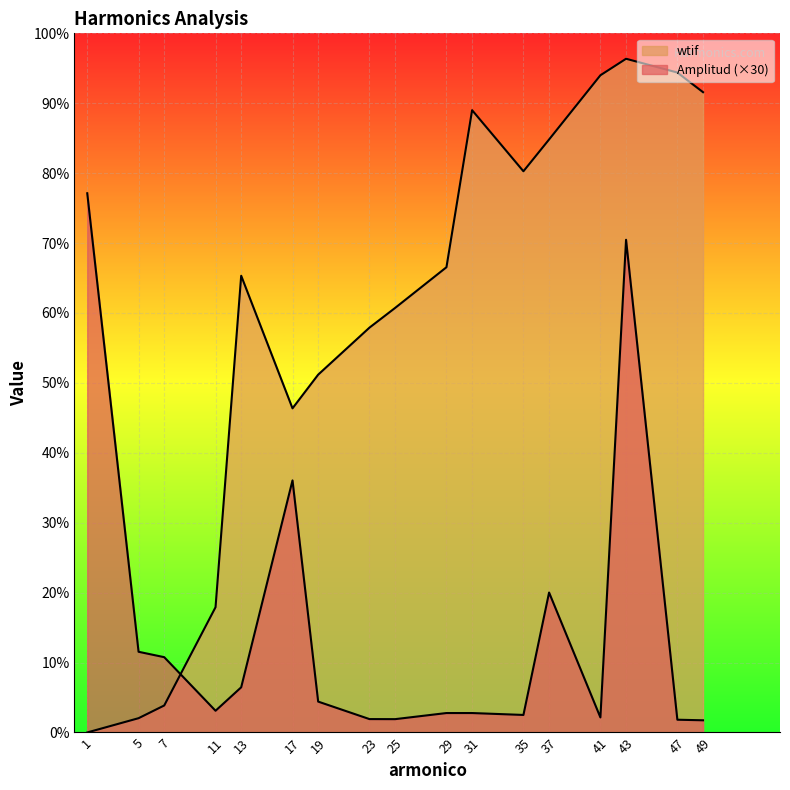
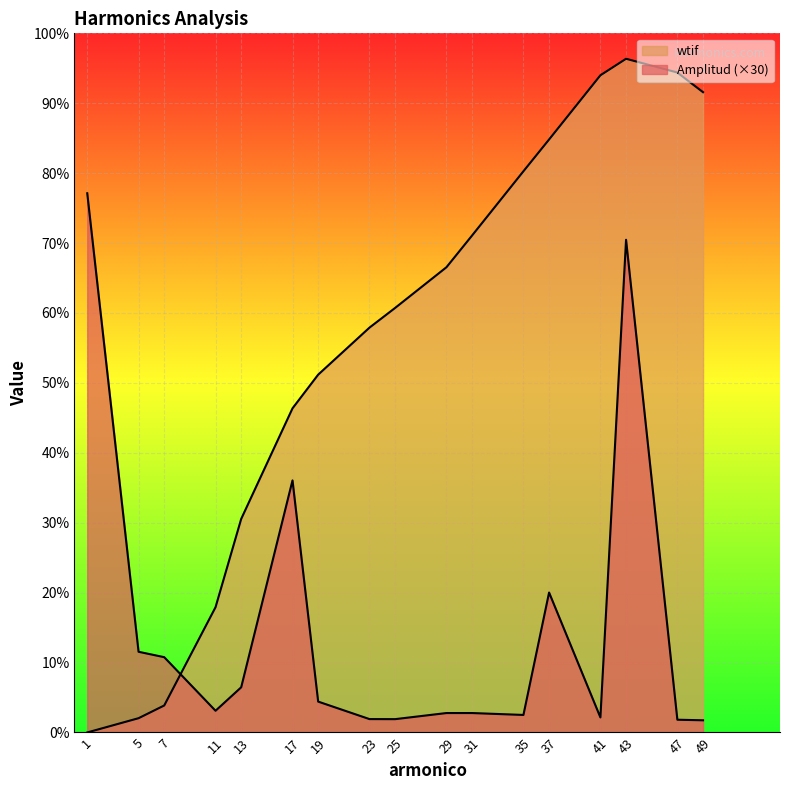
  {
    "wtif": {
      "1": "0%",
      "5": "2%",
      "7": "4%",
      "11": "18%",
-     "13": "65%",
+     "13": "31%",
      "17": "46%",
      "19": "51%",
      "23": "58%",
      "25": "61%",
      "29": "67%",
-     "31": "89%",
+     "31": "71%",
      "35": "80%",
      "37": "85%",
      "41": "94%",
      "43": "96%",
      "49": "92%"
    },
    "Amplitud (×30)": {
      "1": "77%",
      "5": "12%",
      "7": "11%",
      "11": "3%",
      "13": "6%",
      "17": "36%",
      "19": "4%",
      "23": "2%",
      "25": "2%",
      "29": "3%",
      "31": "3%",
      "35": "3%",
      "37": "20%",
      "41": "2%",
      "43": "70%",
      "47": "2%",
      "49": "2%"
    }
  }
